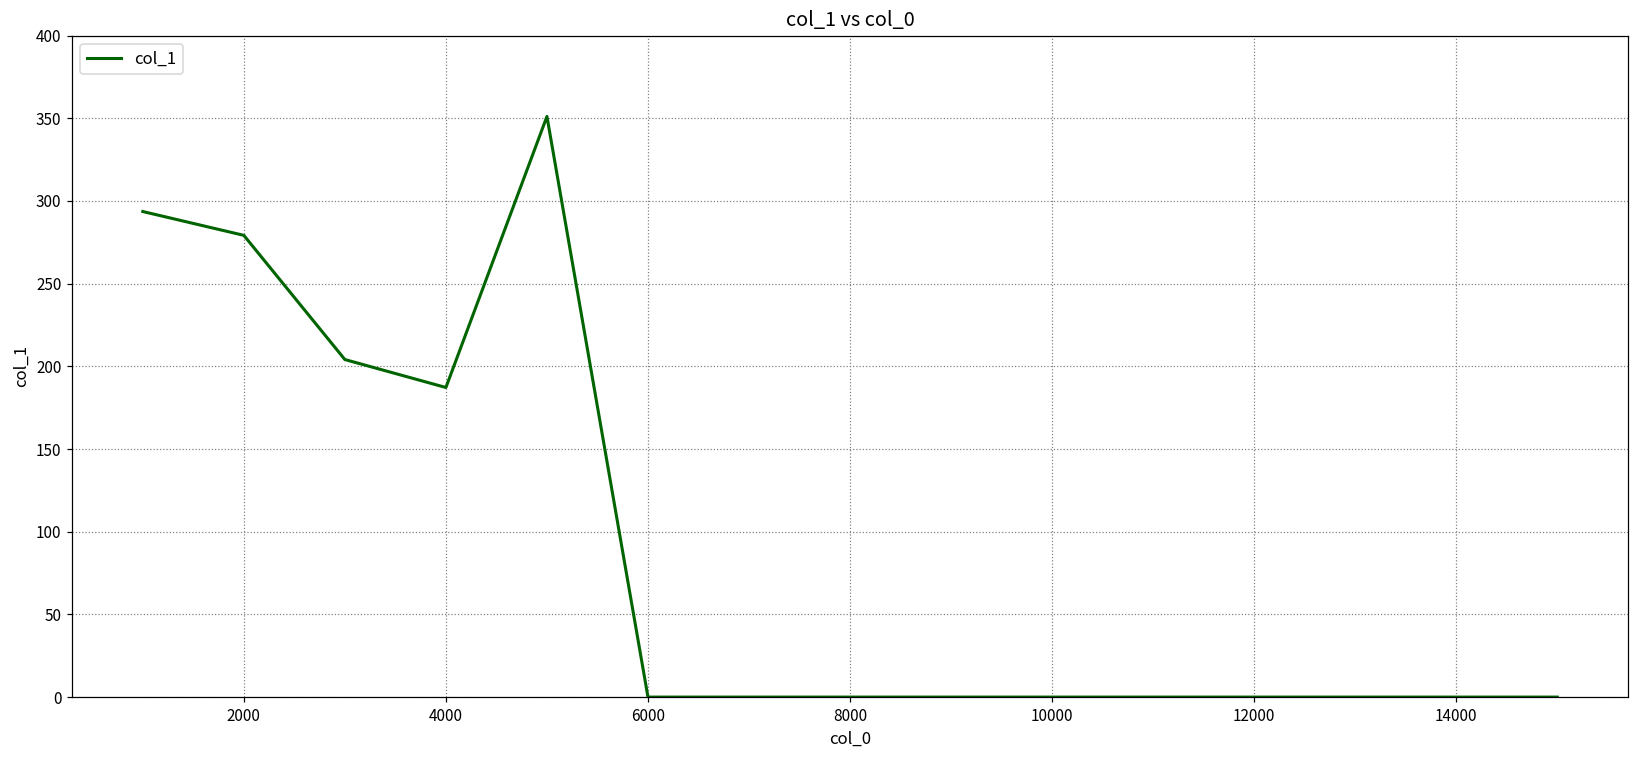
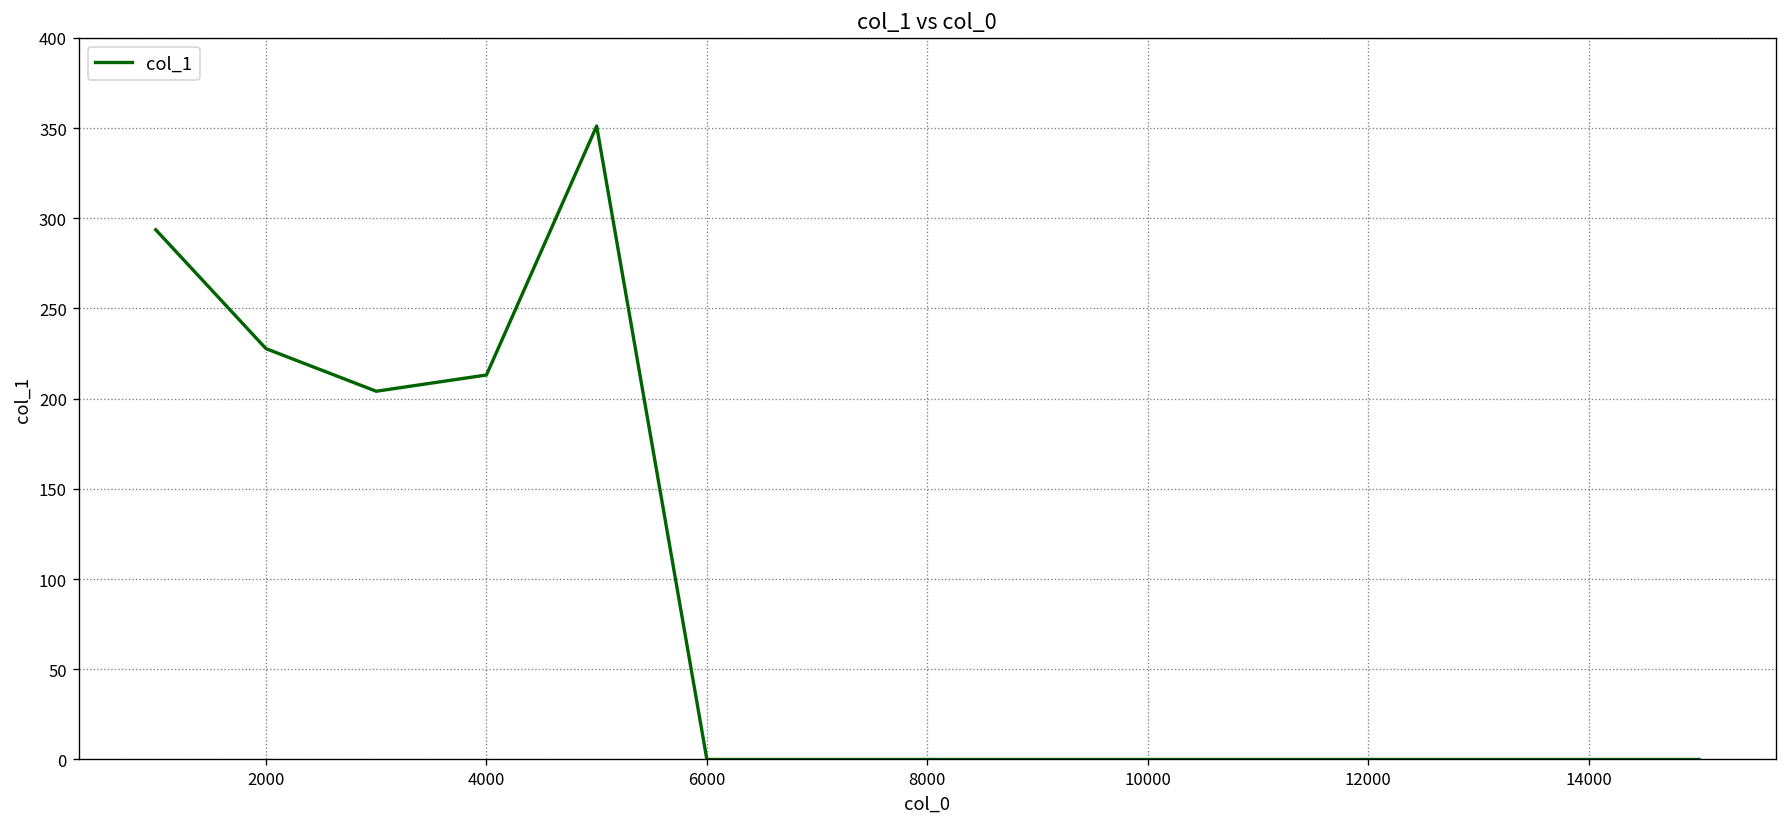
  {
-   "2000": 279,
-   "4000": 187,
+   "2000": 228,
+   "4000": 213,
    "6000": 0,
    "8000": 0,
    "10000": 0,
    "12000": 0,
    "14000": 0
  }
